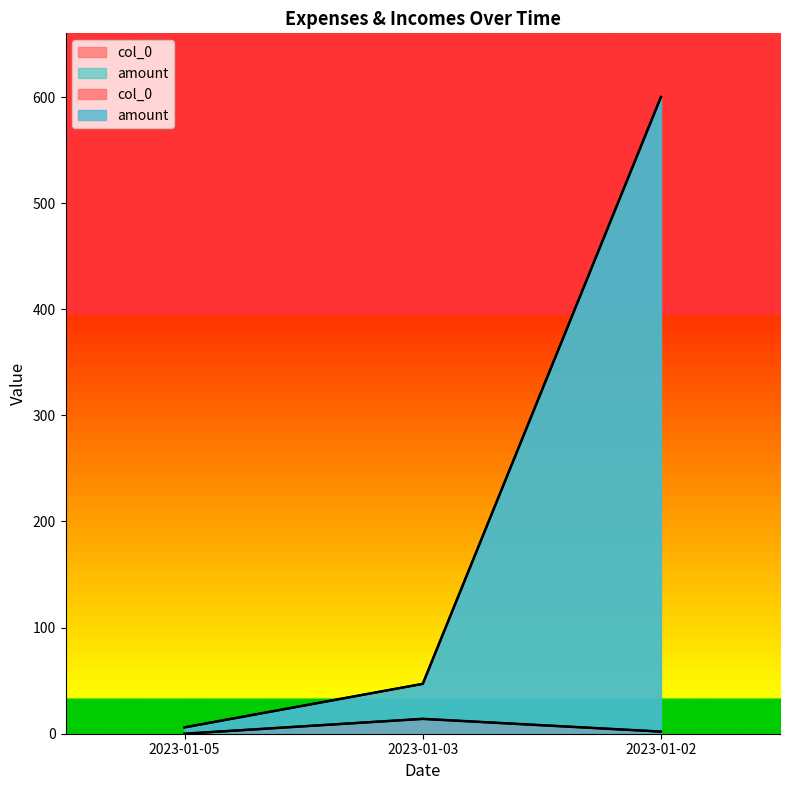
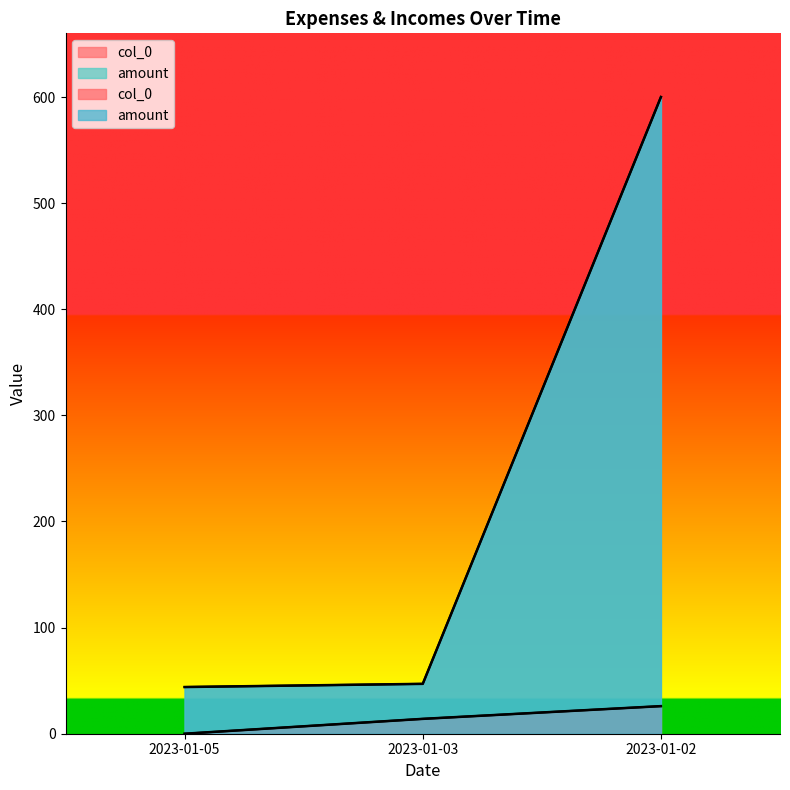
  {
    "col_0": {
      "2023-01-05": 0,
      "2023-01-03": 14,
-     "2023-01-02": 2
+     "2023-01-02": 26
    },
    "amount": {
-     "2023-01-05": 6,
+     "2023-01-05": 44,
      "2023-01-03": 47,
      "2023-01-02": 600
    }
  }
